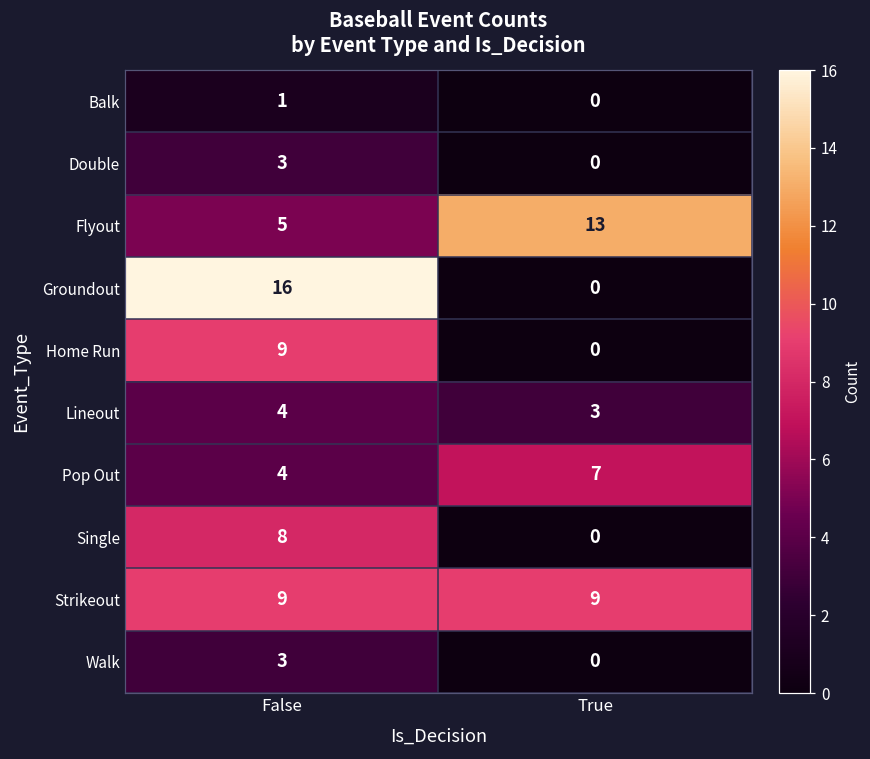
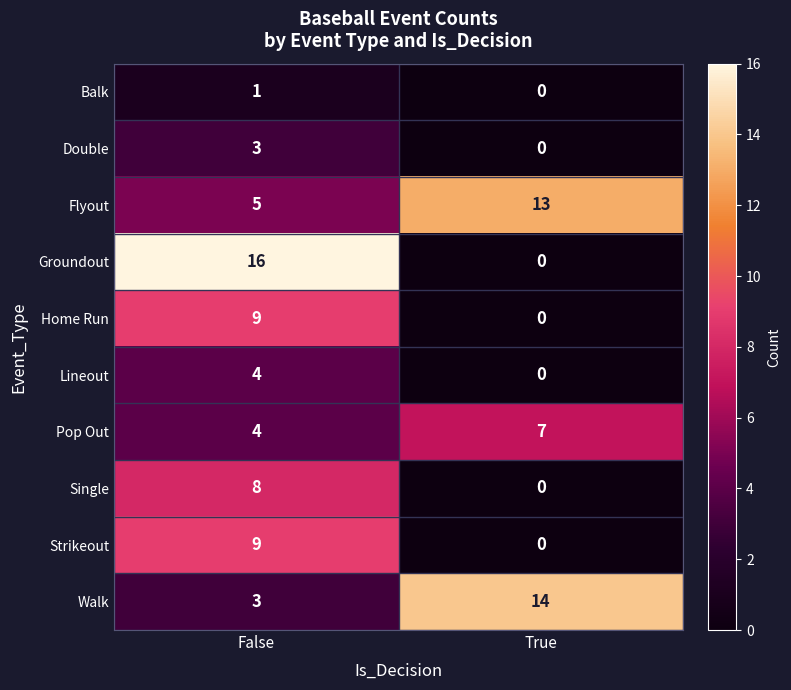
  {
    "Balk": {
      "False": 1,
      "True": 0
    },
    "Double": {
      "False": 3,
      "True": 0
    },
    "Flyout": {
      "False": 5,
      "True": 13
    },
    "Groundout": {
      "False": 16,
      "True": 0
    },
    "Home Run": {
      "False": 9,
      "True": 0
    },
    "Lineout": {
      "False": 4,
-     "True": 3
+     "True": 0
    },
    "Pop Out": {
      "False": 4,
      "True": 7
    },
    "Single": {
      "False": 8,
      "True": 0
    },
    "Strikeout": {
      "False": 9,
-     "True": 9
+     "True": 0
    },
    "Walk": {
      "False": 3,
-     "True": 0
+     "True": 14
    }
  }
